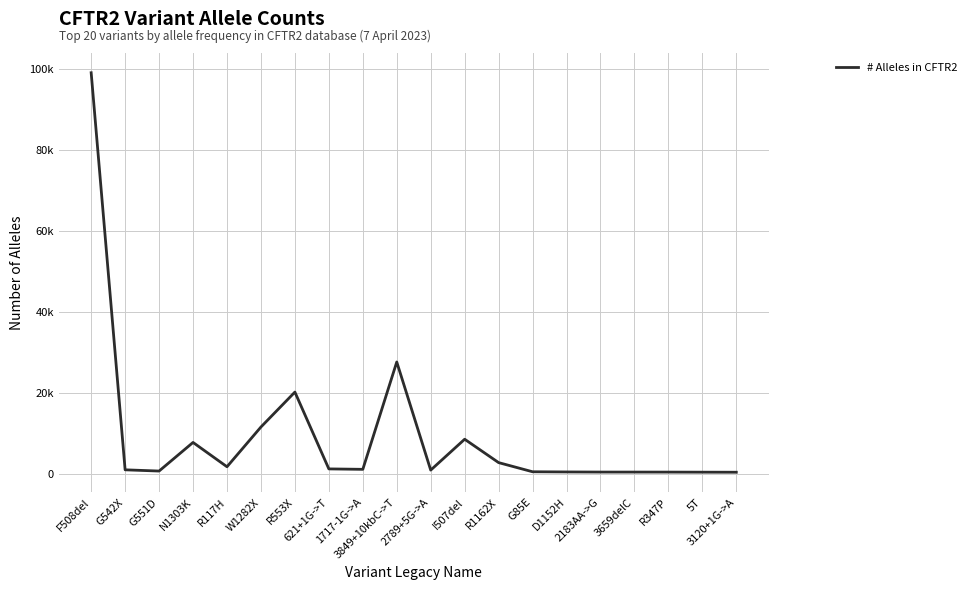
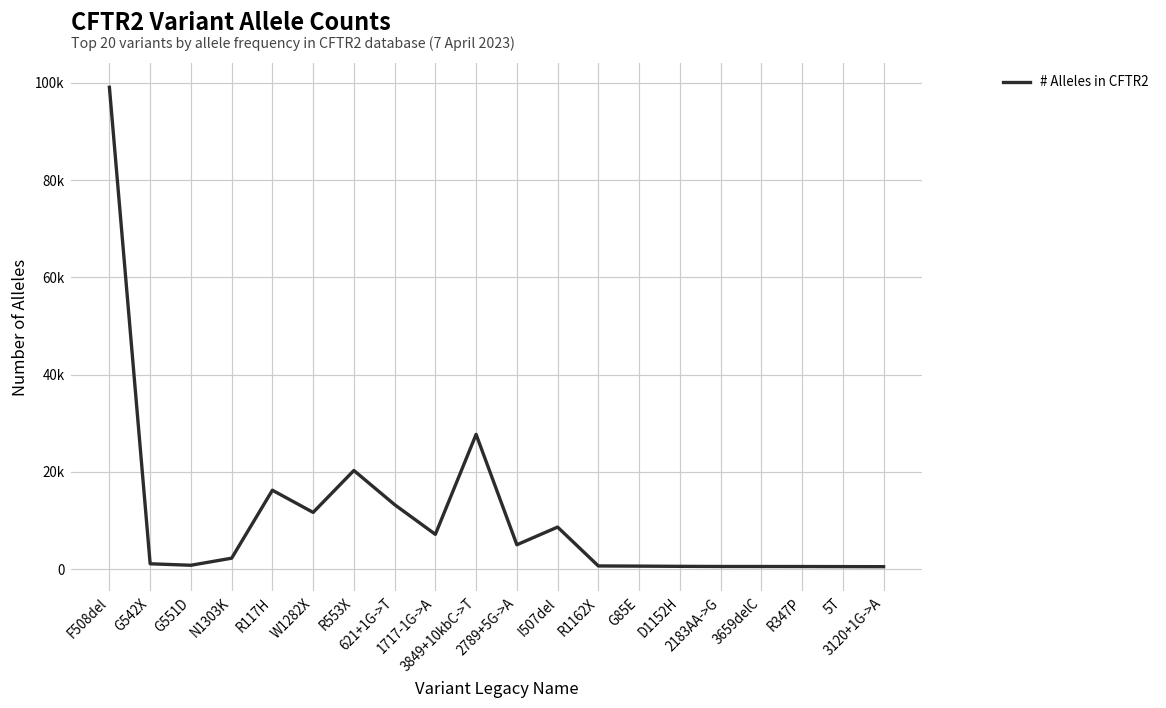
  {
    "F508del": 99000,
    "G542X": 1000,
    "G551D": 1000,
-   "N1303K": 8000,
-   "R117H": 2000,
+   "N1303K": 2000,
+   "R117H": 16000,
    "W1282X": 12000,
    "R553X": 20000,
-   "621+1G->T": 1000,
-   "1717-1G->A": 1000,
+   "621+1G->T": 13000,
+   "1717-1G->A": 7000,
    "3849+10kbC->T": 28000,
-   "2789+5G->A": 1000,
+   "2789+5G->A": 5000,
    "I507del": 9000,
-   "R1162X": 3000,
+   "R1162X": 1000,
    "G85E": 1000,
    "D1152H": 1000,
    "2183AA->G": 1000,
    "3659delC": 1000,
    "R347P": 1000,
    "5T": 1000,
    "3120+1G->A": 1000
  }
